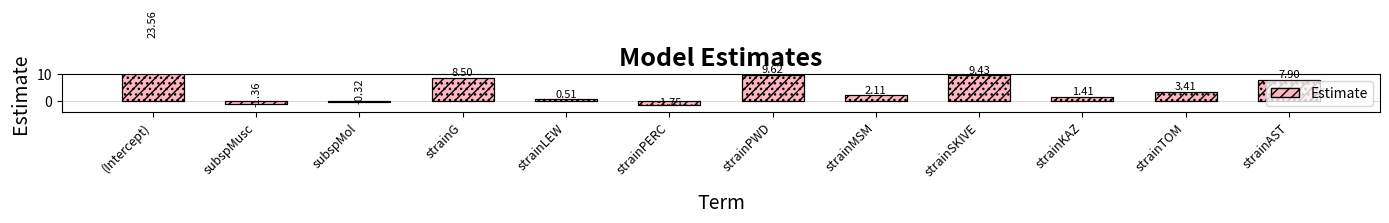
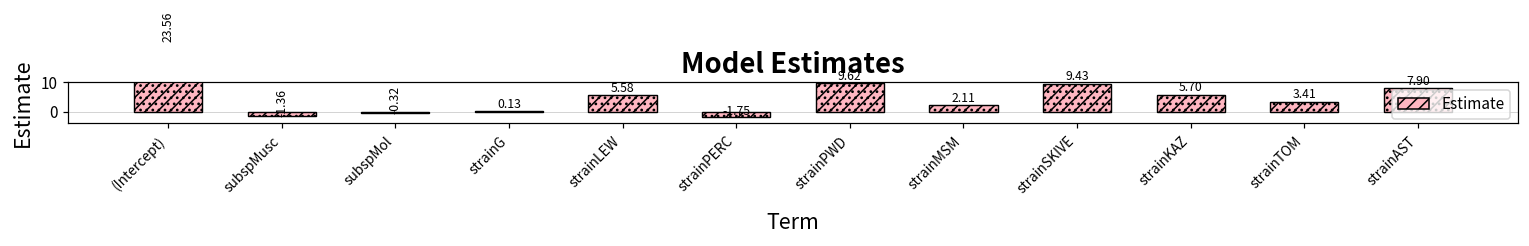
  {
    "subspMusc": -1.36,
    "subspMol": -0.32,
-   "strainG": 8.50,
-   "strainLEW": 0.51,
+   "strainG": 0.13,
+   "strainLEW": 5.58,
    "strainPERC": -1.75,
    "strainPWD": 9.62,
    "strainMSM": 2.11,
    "strainSKIVE": 9.43,
-   "strainKAZ": 1.41,
+   "strainKAZ": 5.70,
    "strainTOM": 3.41,
    "strainAST": 7.90
  }
